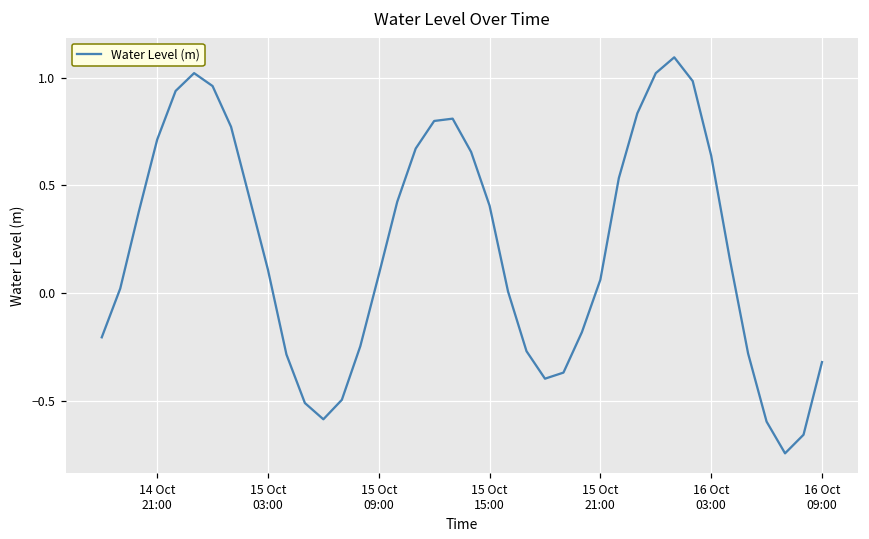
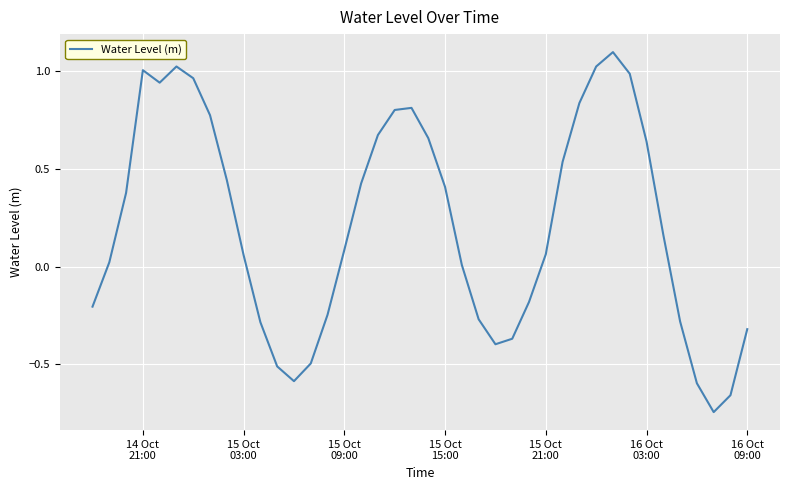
  {
-   "14 Oct 21:00": 0.71,
-   "15 Oct 03:00": 0.11,
+   "14 Oct 21:00": 1.00,
+   "15 Oct 03:00": 0.06,
    "15 Oct 09:00": 0.09,
    "15 Oct 15:00": 0.41,
    "15 Oct 21:00": 0.06,
    "16 Oct 03:00": 0.64,
    "16 Oct 09:00": -0.32
  }
